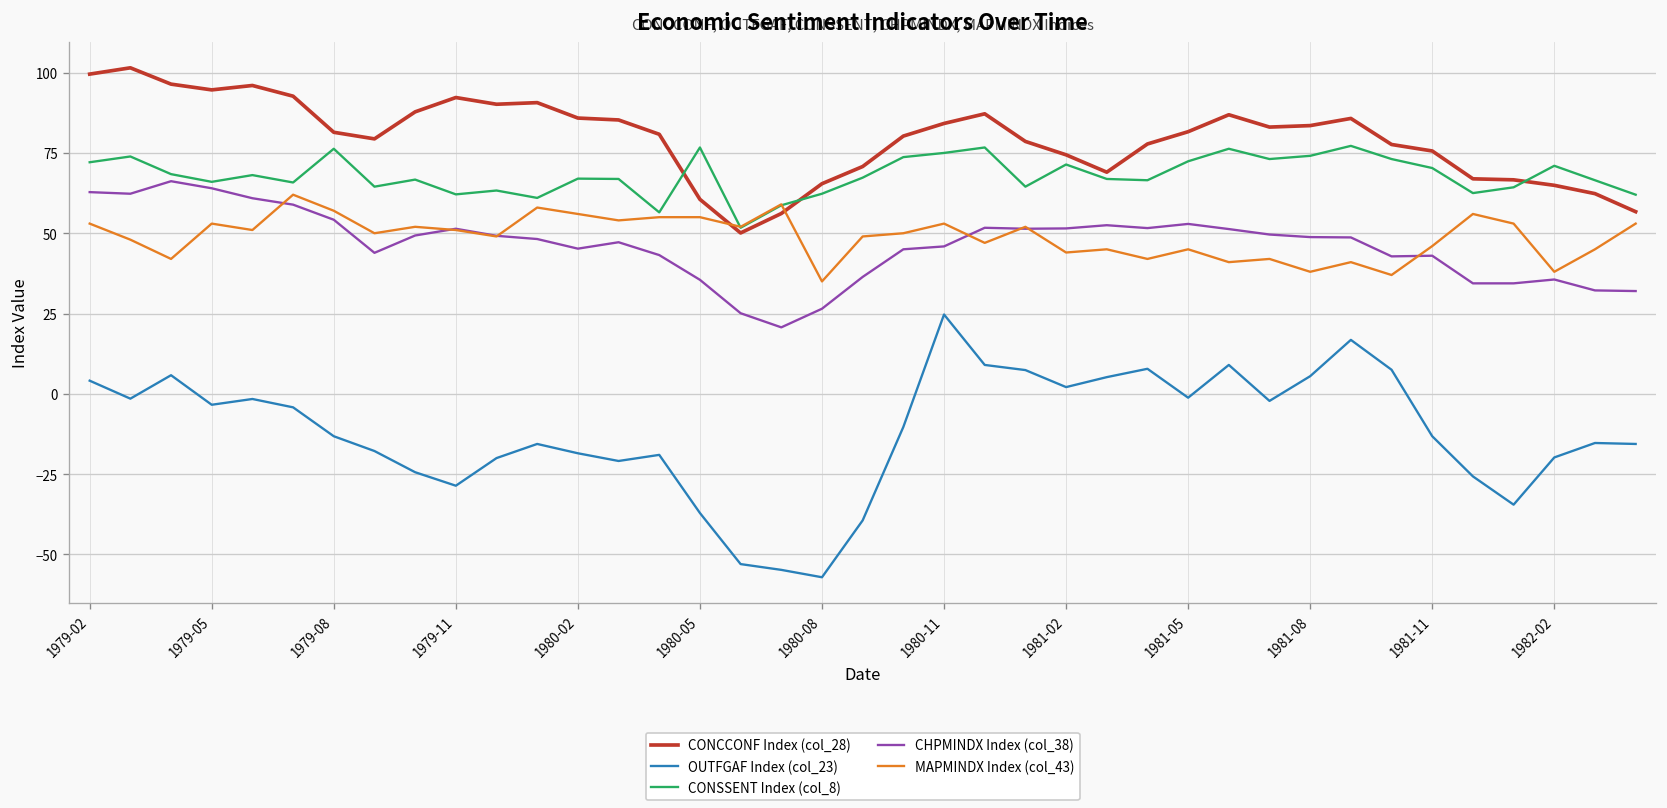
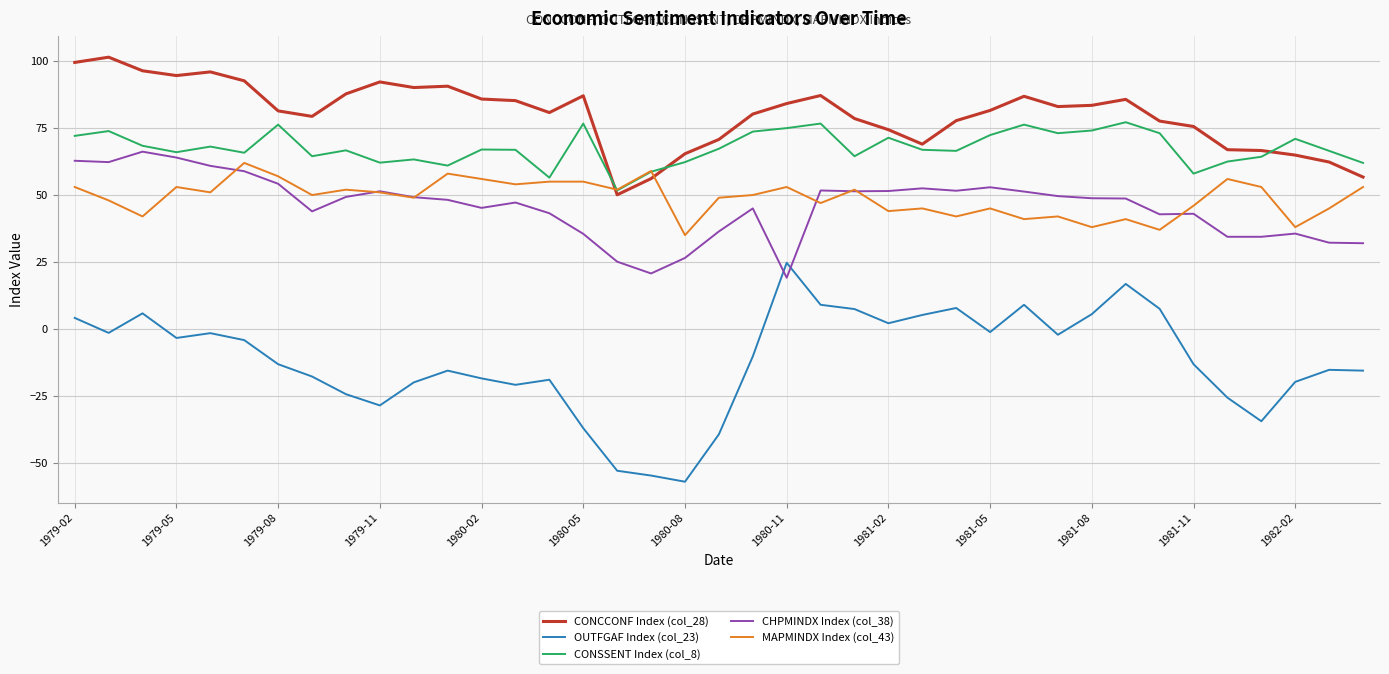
  {
    "CONCCONF Index (col_28)": {
      "1979-02": 100,
      "1979-05": 95,
      "1979-08": 81,
      "1979-11": 92,
      "1980-02": 86,
-     "1980-05": 61,
+     "1980-05": 87,
      "1980-08": 65,
      "1980-11": 84,
      "1981-02": 74,
      "1981-05": 82,
      "1981-08": 84,
      "1981-11": 76,
      "1982-02": 65
    },
    "OUTFGAF Index (col_23)": {
      "1979-02": 4,
      "1979-05": -3,
      "1979-08": -13,
      "1979-11": -29,
      "1980-02": -19,
      "1980-05": -37,
      "1980-08": -57,
      "1980-11": 25,
      "1981-02": 2,
      "1981-05": -1,
      "1981-08": 6,
      "1981-11": -13,
      "1982-02": -20
    },
    "CONSSENT Index (col_8)": {
      "1979-02": 72,
      "1979-05": 66,
      "1979-08": 76,
      "1979-11": 62,
      "1980-02": 67,
      "1980-05": 77,
      "1980-08": 62,
      "1980-11": 75,
      "1981-02": 71,
      "1981-05": 72,
      "1981-08": 74,
-     "1981-11": 70,
+     "1981-11": 58,
      "1982-02": 71
    },
    "CHPMINDX Index (col_38)": {
      "1979-02": 63,
      "1979-05": 64,
      "1979-08": 54,
      "1980-02": 45,
      "1980-05": 36,
      "1980-08": 27,
-     "1980-11": 46,
+     "1980-11": 19,
      "1981-02": 52,
      "1981-05": 53,
      "1981-08": 49,
      "1981-11": 43,
      "1982-02": 36
    },
    "MAPMINDX Index (col_43)": {
      "1979-02": 53,
      "1979-05": 53,
      "1979-08": 57,
      "1980-02": 56,
      "1980-05": 55,
      "1980-08": 35,
      "1980-11": 53,
      "1981-02": 44,
      "1981-05": 45,
      "1981-08": 38,
      "1981-11": 46,
      "1982-02": 38
    }
  }
